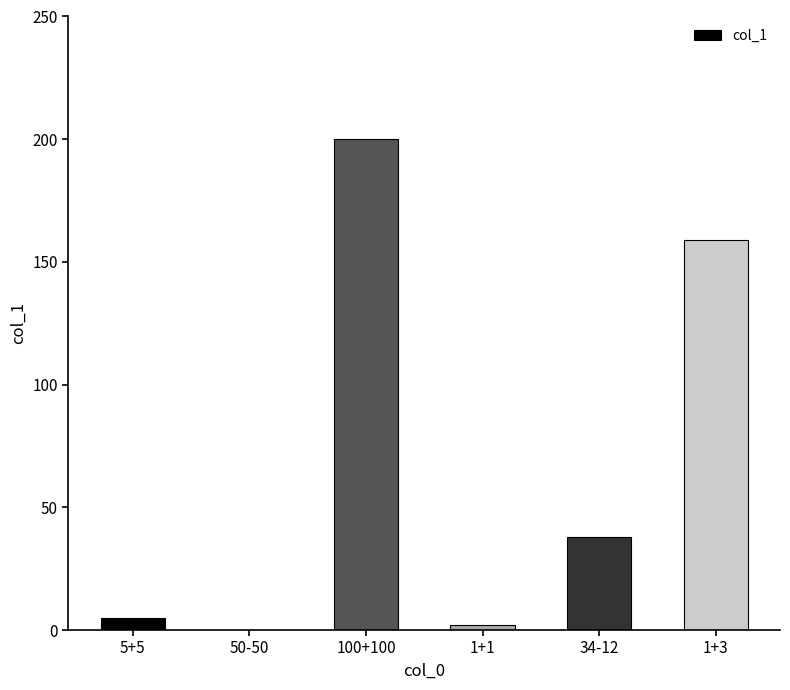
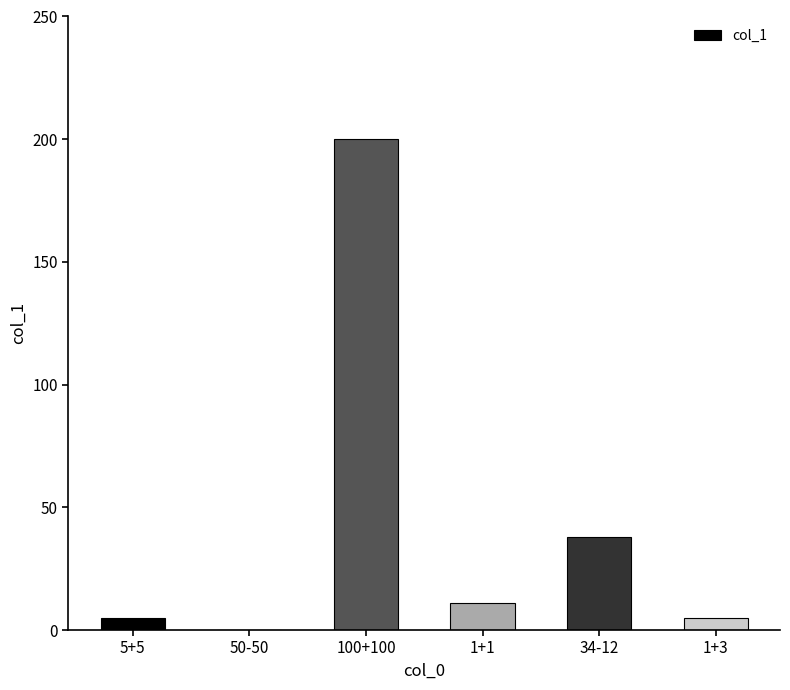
  {
    "5+5": 5,
    "50-50": 0,
    "100+100": 200,
-   "1+1": 2,
+   "1+1": 11,
    "34-12": 38,
-   "1+3": 159
+   "1+3": 5
  }
